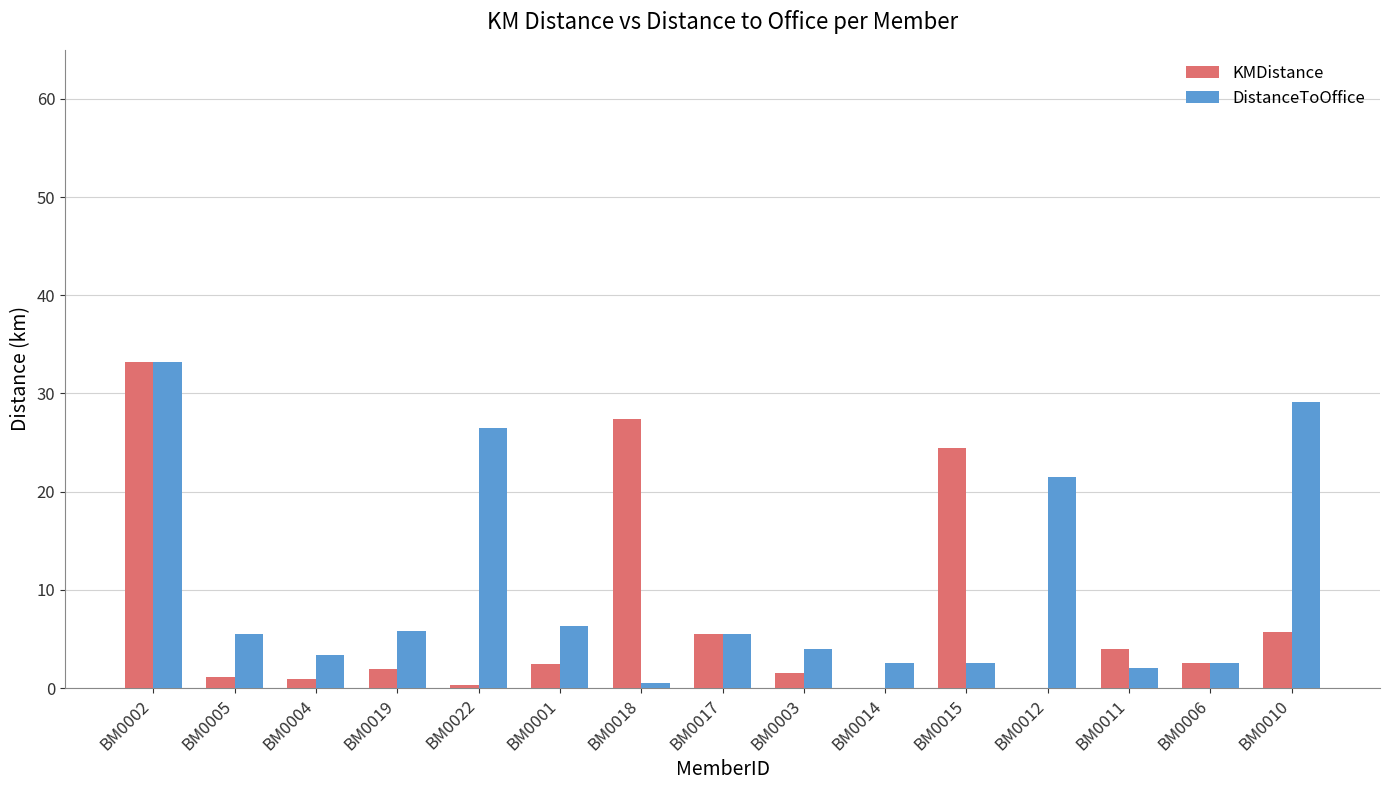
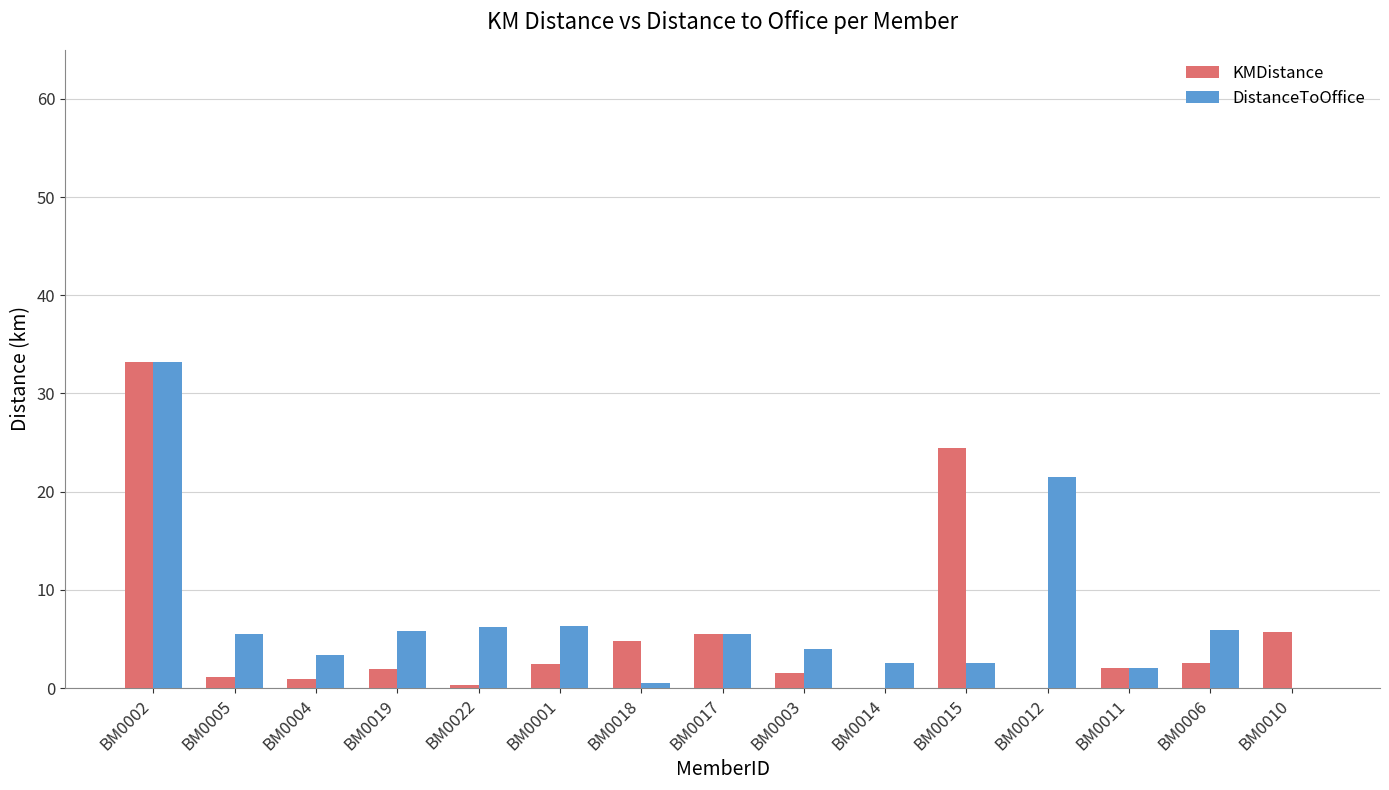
  {
    "KMDistance": {
      "BM0002": 33,
      "BM0005": 1,
      "BM0004": 1,
      "BM0019": 2,
      "BM0022": 0,
      "BM0001": 2,
-     "BM0018": 27,
+     "BM0018": 5,
      "BM0017": 6,
      "BM0003": 2,
      "BM0014": 0,
      "BM0015": 24,
      "BM0012": 0,
-     "BM0011": 4,
+     "BM0011": 2,
      "BM0006": 3,
      "BM0010": 6
    },
    "DistanceToOffice": {
      "BM0002": 33,
      "BM0005": 6,
      "BM0004": 3,
      "BM0019": 6,
-     "BM0022": 27,
+     "BM0022": 6,
      "BM0001": 6,
      "BM0018": 1,
      "BM0017": 6,
      "BM0003": 4,
      "BM0014": 3,
      "BM0015": 3,
      "BM0012": 22,
      "BM0011": 2,
-     "BM0006": 3,
-     "BM0010": 29
+     "BM0006": 6,
+     "BM0010": 0
    }
  }
